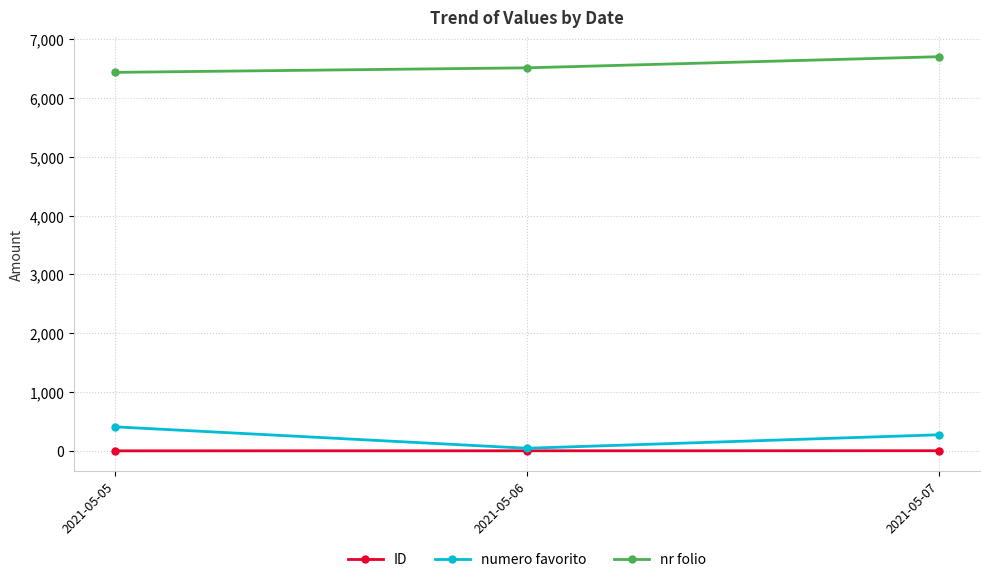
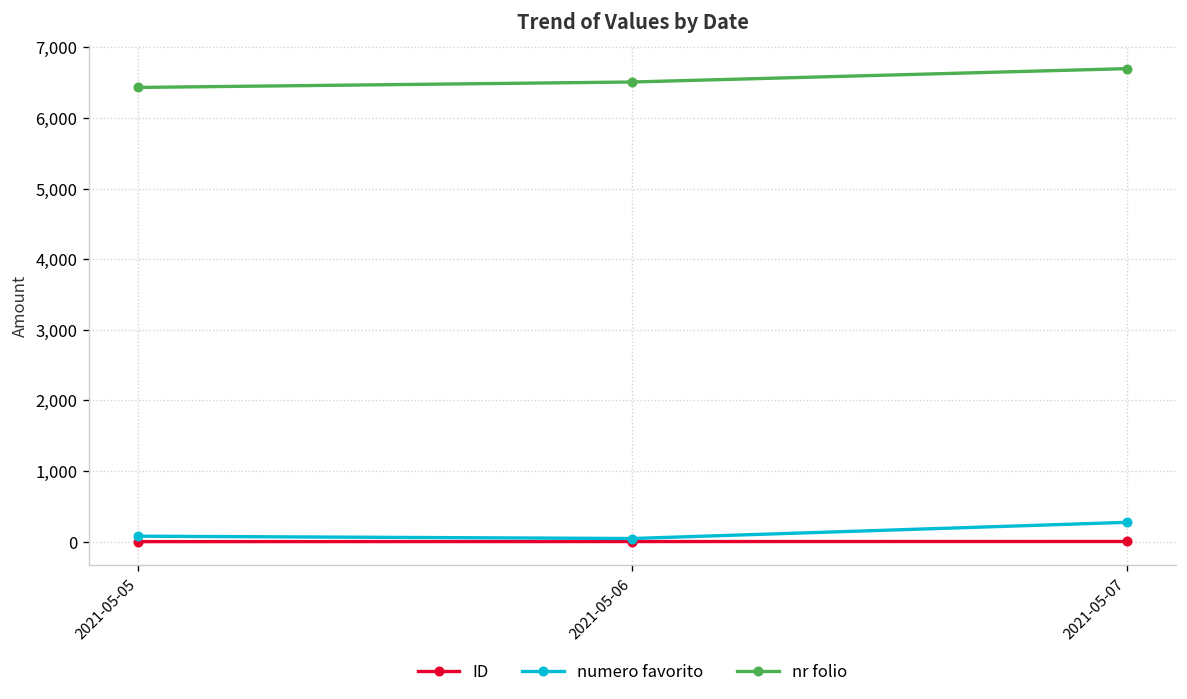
  {
    "ID": {
      "2021-05-05": "0",
      "2021-05-06": "0",
      "2021-05-07": "0"
    },
    "numero favorito": {
-     "2021-05-05": "400",
+     "2021-05-05": "100",
      "2021-05-06": "0",
      "2021-05-07": "300"
    },
    "nr folio": {
      "2021-05-05": "6,400",
      "2021-05-06": "6,500",
      "2021-05-07": "6,700"
    }
  }
